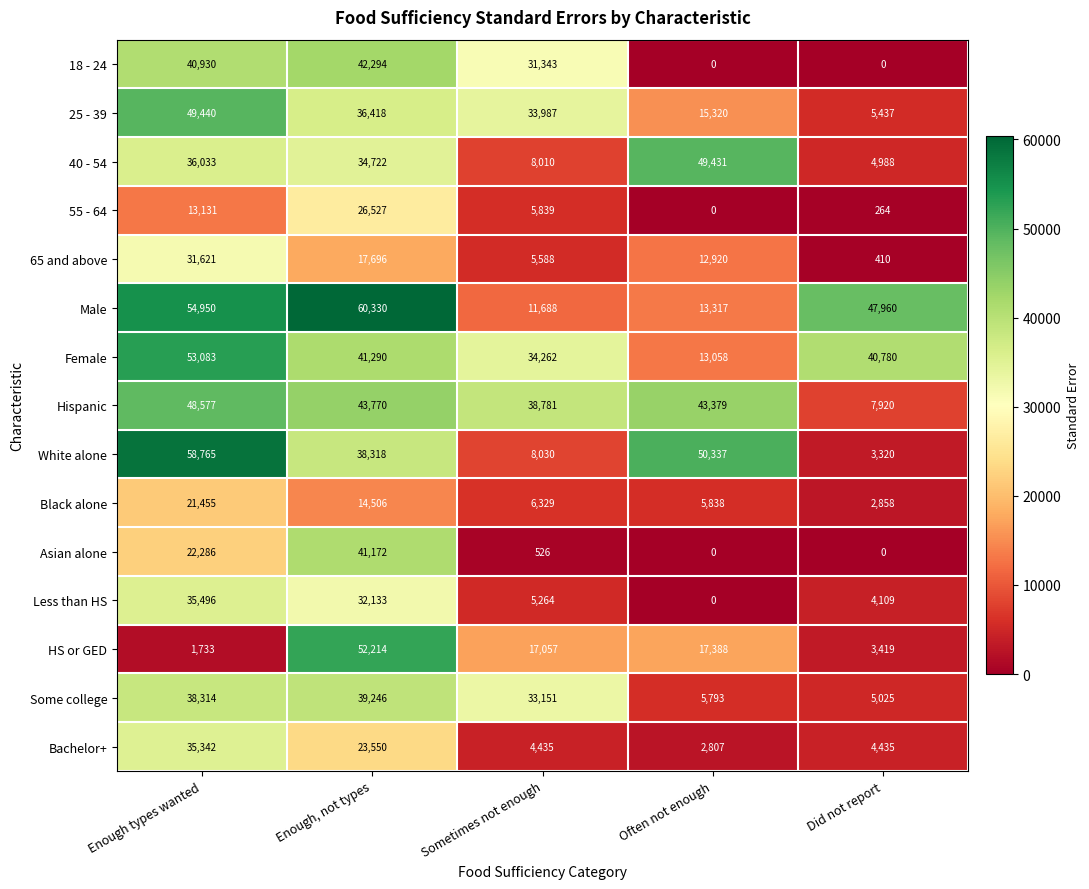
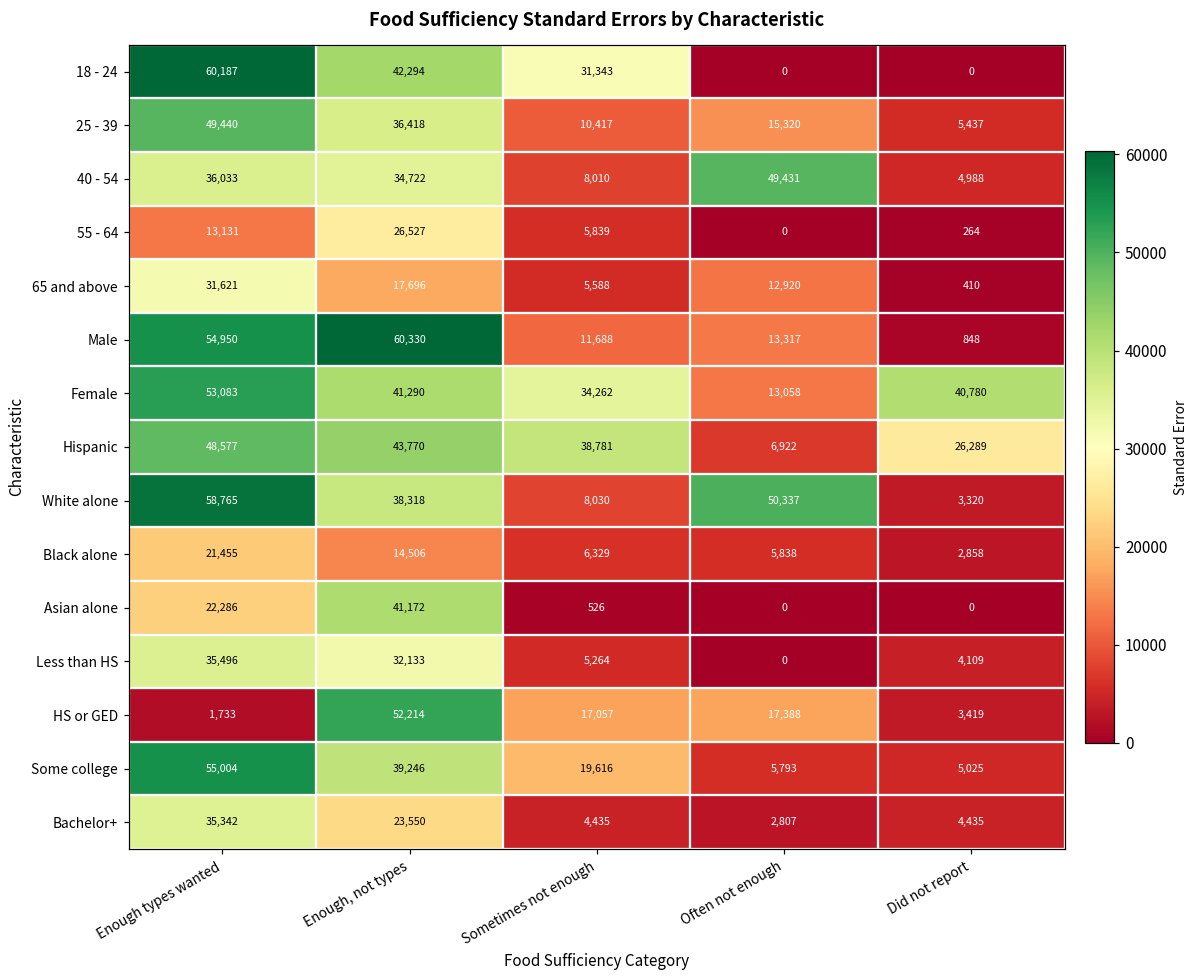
  {
    "18 - 24": {
-     "Enough types wanted": "40,930",
+     "Enough types wanted": "60,187",
      "Enough, not types": "42,294",
      "Sometimes not enough": "31,343",
      "Often not enough": "0",
      "Did not report": "0"
    },
    "25 - 39": {
      "Enough types wanted": "49,440",
      "Enough, not types": "36,418",
-     "Sometimes not enough": "33,987",
+     "Sometimes not enough": "10,417",
      "Often not enough": "15,320",
      "Did not report": "5,437"
    },
    "40 - 54": {
      "Enough types wanted": "36,033",
      "Enough, not types": "34,722",
      "Sometimes not enough": "8,010",
      "Often not enough": "49,431",
      "Did not report": "4,988"
    },
    "55 - 64": {
      "Enough types wanted": "13,131",
      "Enough, not types": "26,527",
      "Sometimes not enough": "5,839",
      "Often not enough": "0",
      "Did not report": "264"
    },
    "65 and above": {
      "Enough types wanted": "31,621",
      "Enough, not types": "17,696",
      "Sometimes not enough": "5,588",
      "Often not enough": "12,920",
      "Did not report": "410"
    },
    "Male": {
      "Enough types wanted": "54,950",
      "Enough, not types": "60,330",
      "Sometimes not enough": "11,688",
      "Often not enough": "13,317",
-     "Did not report": "47,960"
+     "Did not report": "848"
    },
    "Female": {
      "Enough types wanted": "53,083",
      "Enough, not types": "41,290",
      "Sometimes not enough": "34,262",
      "Often not enough": "13,058",
      "Did not report": "40,780"
    },
    "Hispanic": {
      "Enough types wanted": "48,577",
      "Enough, not types": "43,770",
      "Sometimes not enough": "38,781",
-     "Often not enough": "43,379",
-     "Did not report": "7,920"
+     "Often not enough": "6,922",
+     "Did not report": "26,289"
    },
    "White alone": {
      "Enough types wanted": "58,765",
      "Enough, not types": "38,318",
      "Sometimes not enough": "8,030",
      "Often not enough": "50,337",
      "Did not report": "3,320"
    },
    "Black alone": {
      "Enough types wanted": "21,455",
      "Enough, not types": "14,506",
      "Sometimes not enough": "6,329",
      "Often not enough": "5,838",
      "Did not report": "2,858"
    },
    "Asian alone": {
      "Enough types wanted": "22,286",
      "Enough, not types": "41,172",
      "Sometimes not enough": "526",
      "Often not enough": "0",
      "Did not report": "0"
    },
    "Less than HS": {
      "Enough types wanted": "35,496",
      "Enough, not types": "32,133",
      "Sometimes not enough": "5,264",
      "Often not enough": "0",
      "Did not report": "4,109"
    },
    "HS or GED": {
      "Enough types wanted": "1,733",
      "Enough, not types": "52,214",
      "Sometimes not enough": "17,057",
      "Often not enough": "17,388",
      "Did not report": "3,419"
    },
    "Some college": {
-     "Enough types wanted": "38,314",
+     "Enough types wanted": "55,004",
      "Enough, not types": "39,246",
-     "Sometimes not enough": "33,151",
+     "Sometimes not enough": "19,616",
      "Often not enough": "5,793",
      "Did not report": "5,025"
    },
    "Bachelor+": {
      "Enough types wanted": "35,342",
      "Enough, not types": "23,550",
      "Sometimes not enough": "4,435",
      "Often not enough": "2,807",
      "Did not report": "4,435"
    }
  }
